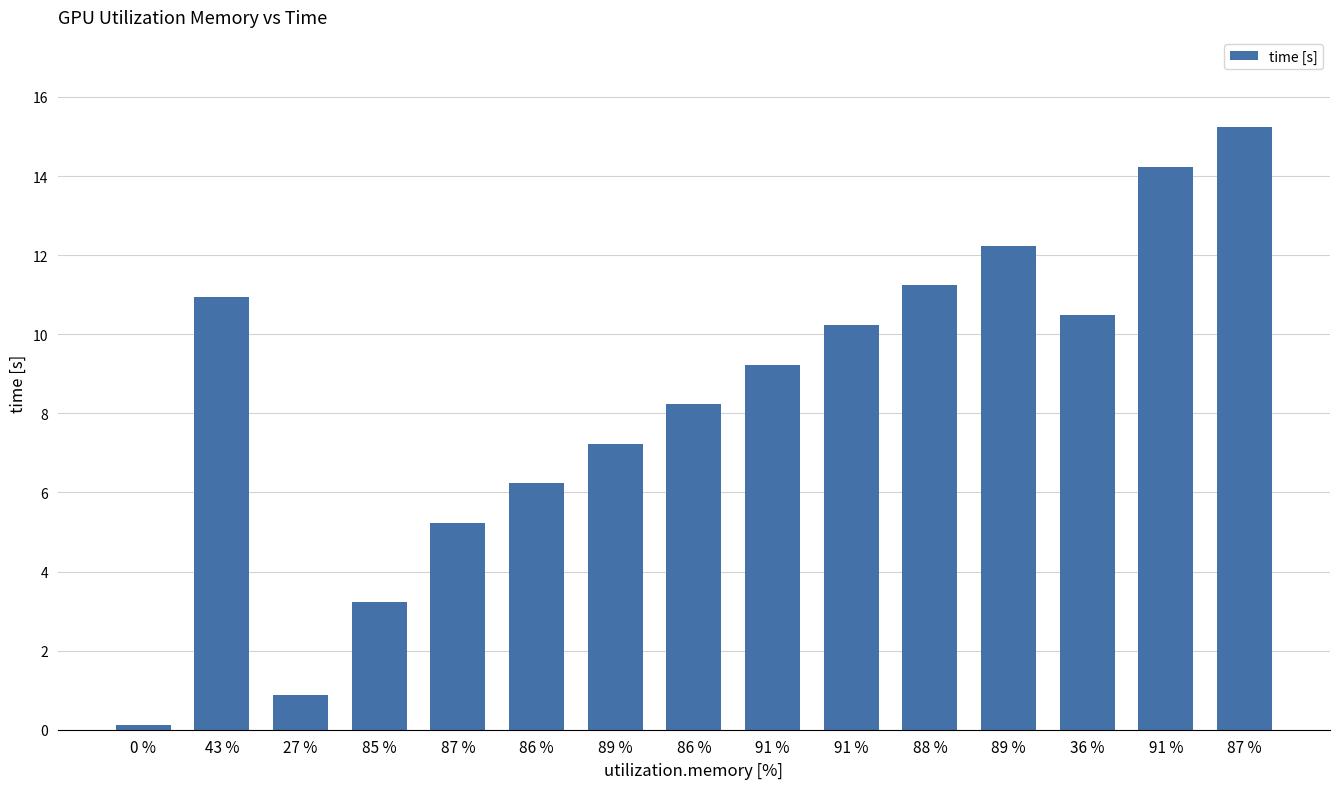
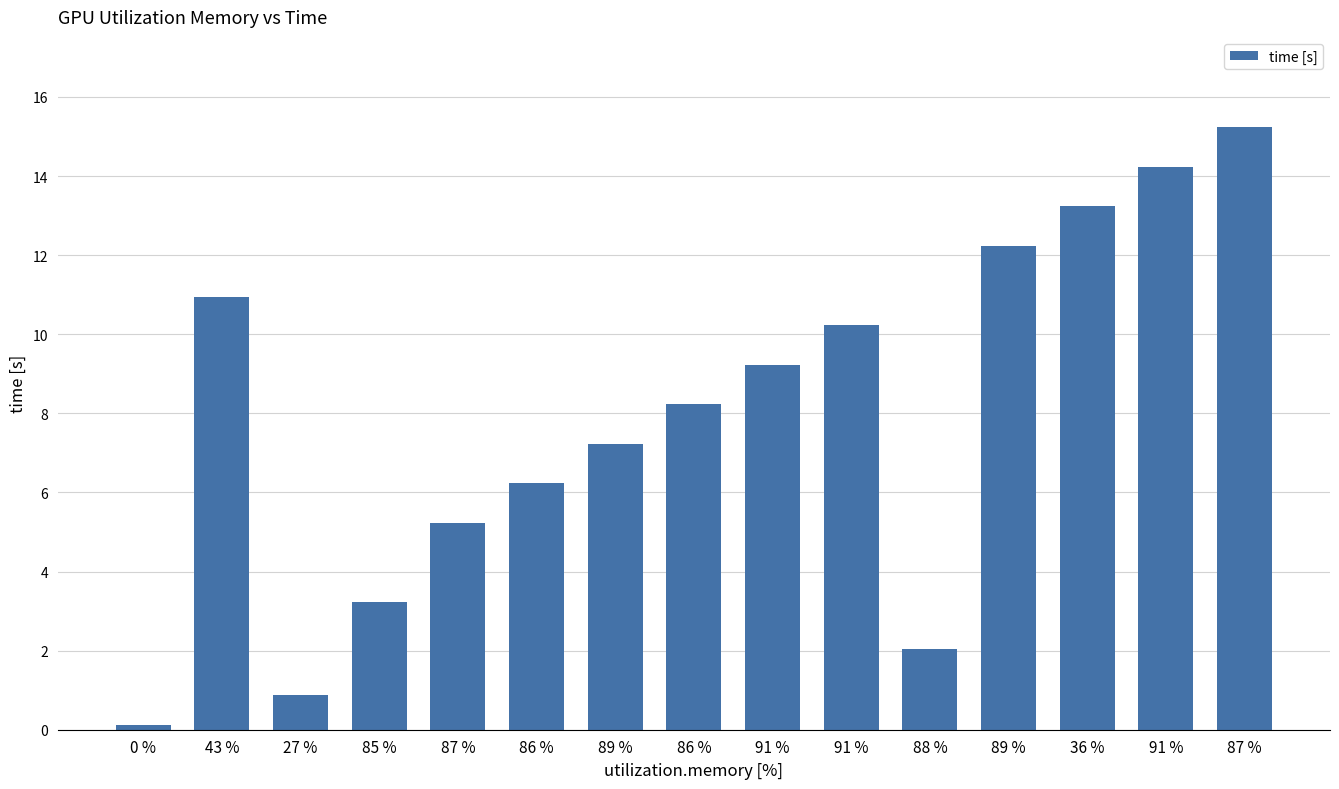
  {
    "0 %": 0.1,
    "43 %": 10.9,
    "27 %": 0.9,
    "85 %": 3.2,
-   "88 %": 11.2,
-   "36 %": 10.5
+   "88 %": 2.0,
+   "36 %": 13.2
  }
